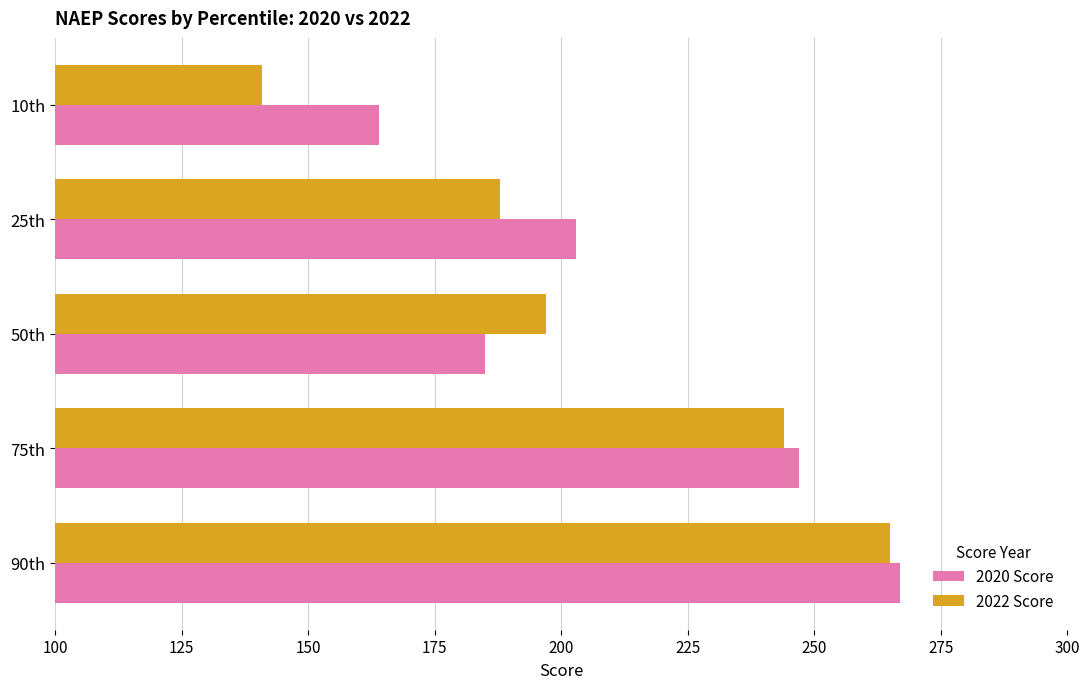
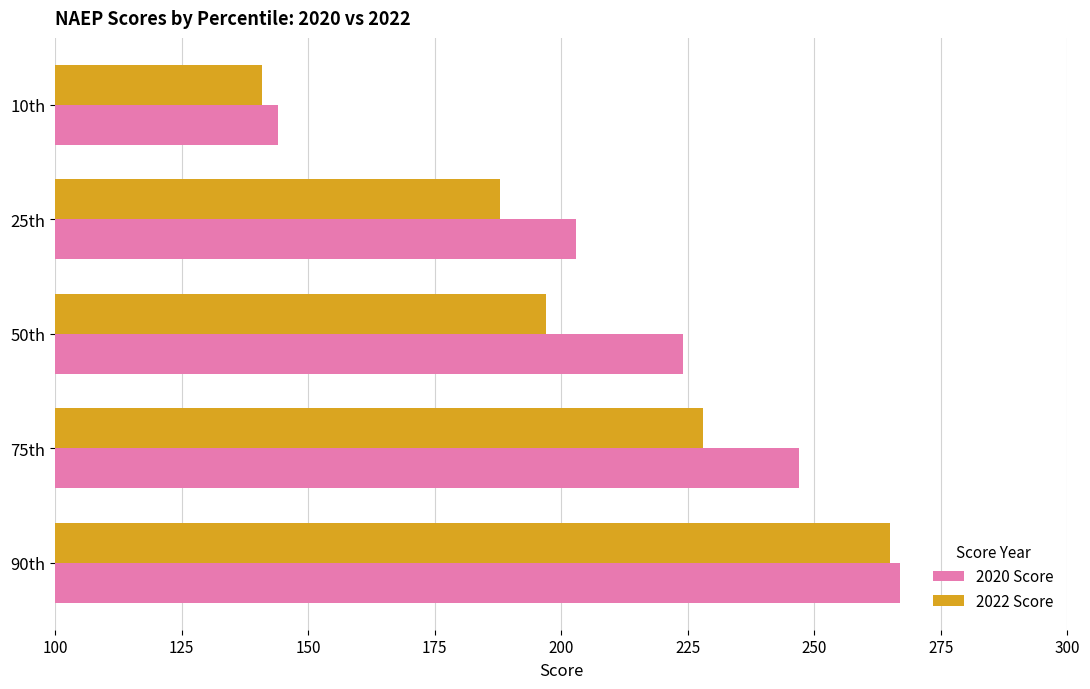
  {
    "2020 Score": {
-     "10th": 164,
+     "10th": 144,
      "25th": 203,
-     "50th": 185,
+     "50th": 224,
      "75th": 247,
      "90th": 267
    },
    "2022 Score": {
      "10th": 141,
      "25th": 188,
      "50th": 197,
-     "75th": 244,
+     "75th": 228,
      "90th": 265
    }
  }
